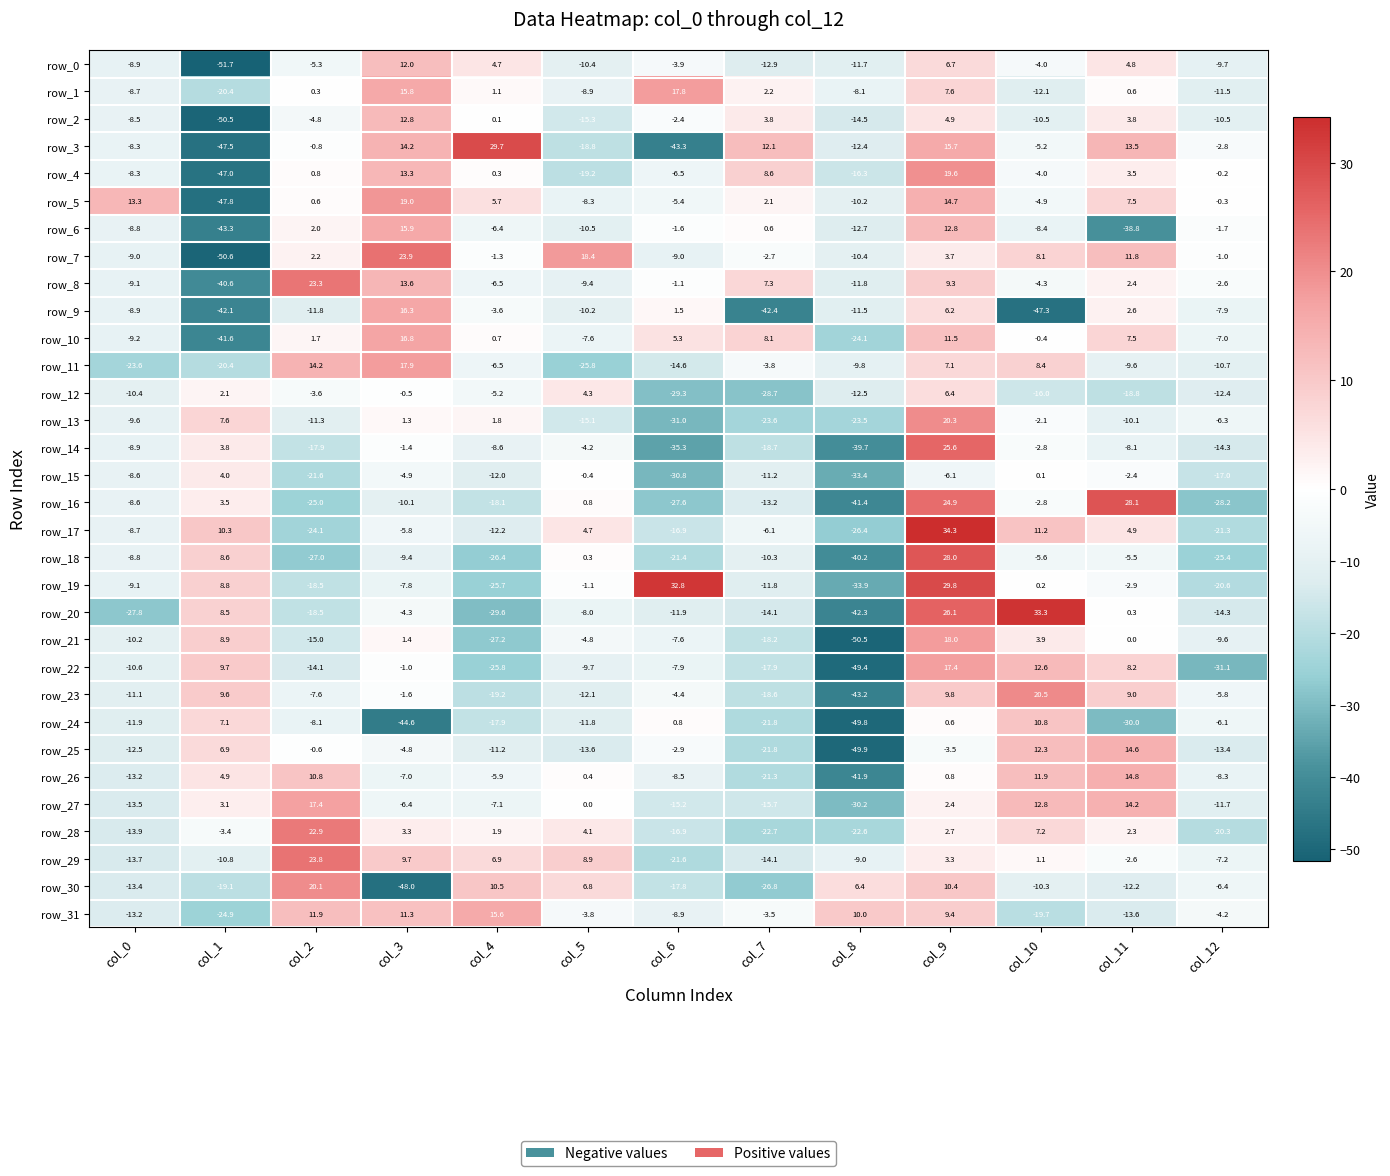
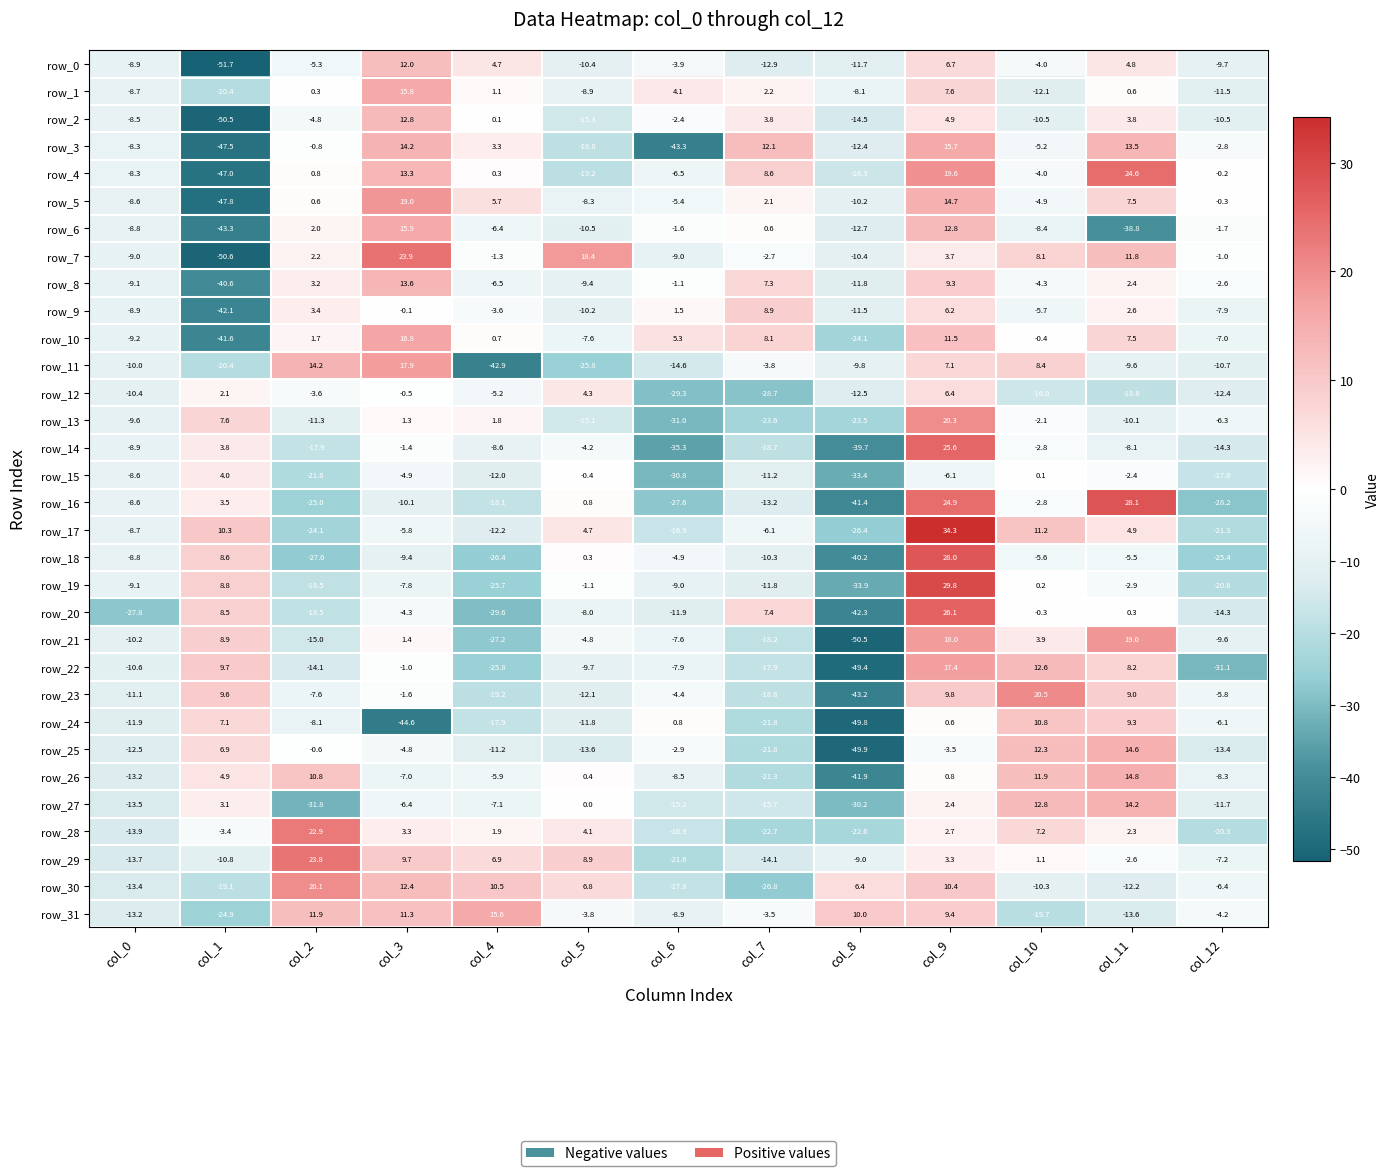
  {
    "row_1": {
      "col_0": -8.7,
      "col_1": -20.4,
      "col_2": 0.3,
      "col_3": 15.8,
      "col_4": 1.1,
      "col_5": -8.9,
-     "col_6": 17.8,
+     "col_6": 4.1,
      "col_7": 2.2,
      "col_8": -8.1,
      "col_9": 7.6,
      "col_10": -12.1,
      "col_11": 0.6,
      "col_12": -11.5
    },
    "row_3": {
      "col_0": -8.3,
      "col_1": -47.5,
      "col_2": -0.8,
      "col_3": 14.2,
-     "col_4": 29.7,
+     "col_4": 3.3,
      "col_5": -18.8,
      "col_6": -43.3,
      "col_7": 12.1,
      "col_8": -12.4,
      "col_9": 15.7,
      "col_10": -5.2,
      "col_11": 13.5,
      "col_12": -2.8
    },
    "row_4": {
      "col_0": -8.3,
      "col_1": -47.0,
      "col_2": 0.8,
      "col_3": 13.3,
      "col_4": 0.3,
      "col_5": -19.2,
      "col_6": -6.5,
      "col_7": 8.6,
      "col_8": -16.3,
      "col_9": 19.6,
      "col_10": -4.0,
-     "col_11": 3.5,
+     "col_11": 24.6,
      "col_12": -0.2
    },
    "row_5": {
-     "col_0": 13.3,
+     "col_0": -8.6,
      "col_1": -47.8,
      "col_2": 0.6,
      "col_3": 19.0,
      "col_4": 5.7,
      "col_5": -8.3,
      "col_6": -5.4,
      "col_7": 2.1,
      "col_8": -10.2,
      "col_9": 14.7,
      "col_10": -4.9,
      "col_11": 7.5,
      "col_12": -0.3
    },
    "row_8": {
      "col_0": -9.1,
      "col_1": -40.6,
-     "col_2": 23.3,
+     "col_2": 3.2,
      "col_3": 13.6,
      "col_4": -6.5,
      "col_5": -9.4,
      "col_6": -1.1,
      "col_7": 7.3,
      "col_8": -11.8,
      "col_9": 9.3,
      "col_10": -4.3,
      "col_11": 2.4,
      "col_12": -2.6
    },
    "row_9": {
      "col_0": -8.9,
      "col_1": -42.1,
-     "col_2": -11.8,
-     "col_3": 16.3,
+     "col_2": 3.4,
+     "col_3": -0.1,
      "col_4": -3.6,
      "col_5": -10.2,
      "col_6": 1.5,
-     "col_7": -42.4,
+     "col_7": 8.9,
      "col_8": -11.5,
      "col_9": 6.2,
-     "col_10": -47.3,
+     "col_10": -5.7,
      "col_11": 2.6,
      "col_12": -7.9
    },
    "row_11": {
-     "col_0": -23.6,
+     "col_0": -10.0,
      "col_1": -20.4,
      "col_2": 14.2,
      "col_3": 17.9,
-     "col_4": -6.5,
+     "col_4": -42.9,
      "col_5": -25.8,
      "col_6": -14.6,
      "col_7": -3.8,
      "col_8": -9.8,
      "col_9": 7.1,
      "col_10": 8.4,
      "col_11": -9.6,
      "col_12": -10.7
    },
    "row_18": {
      "col_0": -8.8,
      "col_1": 8.6,
      "col_2": -27.0,
      "col_3": -9.4,
      "col_4": -26.4,
      "col_5": 0.3,
-     "col_6": -21.4,
+     "col_6": -4.9,
      "col_7": -10.3,
      "col_8": -40.2,
      "col_9": 28.0,
      "col_10": -5.6,
      "col_11": -5.5,
      "col_12": -25.4
    },
    "row_19": {
      "col_0": -9.1,
      "col_1": 8.8,
      "col_2": -18.5,
      "col_3": -7.8,
      "col_4": -25.7,
      "col_5": -1.1,
-     "col_6": 32.8,
+     "col_6": -9.0,
      "col_7": -11.8,
      "col_8": -33.9,
      "col_9": 29.8,
      "col_10": 0.2,
      "col_11": -2.9,
      "col_12": -20.6
    },
    "row_20": {
      "col_0": -27.8,
      "col_1": 8.5,
      "col_2": -18.5,
      "col_3": -4.3,
      "col_4": -29.6,
      "col_5": -8.0,
      "col_6": -11.9,
-     "col_7": -14.1,
+     "col_7": 7.4,
      "col_8": -42.3,
      "col_9": 26.1,
-     "col_10": 33.3,
+     "col_10": -0.3,
      "col_11": 0.3,
      "col_12": -14.3
    },
    "row_21": {
      "col_0": -10.2,
      "col_1": 8.9,
      "col_2": -15.0,
      "col_3": 1.4,
      "col_4": -27.2,
      "col_5": -4.8,
      "col_6": -7.6,
      "col_7": -18.2,
      "col_8": -50.5,
      "col_9": 18.0,
      "col_10": 3.9,
-     "col_11": 0.0,
+     "col_11": 19.0,
      "col_12": -9.6
    },
    "row_24": {
      "col_0": -11.9,
      "col_1": 7.1,
      "col_2": -8.1,
      "col_3": -44.6,
      "col_4": -17.9,
      "col_5": -11.8,
      "col_6": 0.8,
      "col_7": -21.8,
      "col_8": -49.8,
      "col_9": 0.6,
      "col_10": 10.8,
-     "col_11": -30.0,
+     "col_11": 9.3,
      "col_12": -6.1
    },
    "row_27": {
      "col_0": -13.5,
      "col_1": 3.1,
-     "col_2": 17.4,
+     "col_2": -31.8,
      "col_3": -6.4,
      "col_4": -7.1,
      "col_5": 0.0,
      "col_8": -30.2,
      "col_9": 2.4,
      "col_10": 12.8,
      "col_11": 14.2,
      "col_12": -11.7
    },
    "row_30": {
      "col_0": -13.4,
      "col_1": -19.1,
      "col_2": 20.1,
-     "col_3": -48.0,
+     "col_3": 12.4,
      "col_4": 10.5,
      "col_5": 6.8,
      "col_6": -17.8,
      "col_7": -26.8,
      "col_8": 6.4,
      "col_9": 10.4,
      "col_10": -10.3,
      "col_11": -12.2,
      "col_12": -6.4
    }
  }
